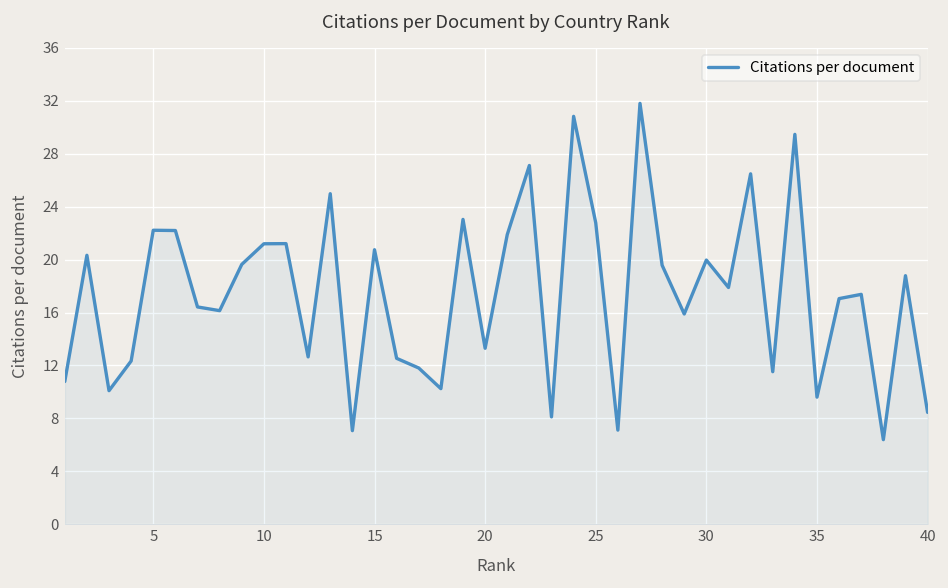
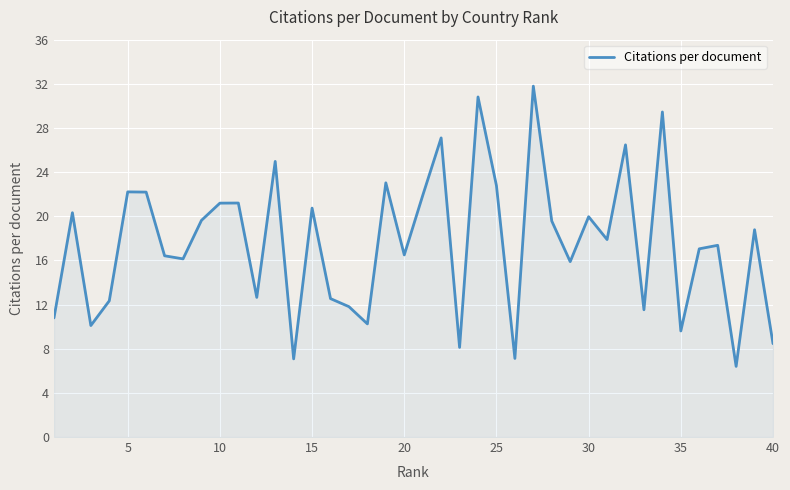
  {
    "5": 22.2,
    "10": 21.2,
    "15": 20.7,
-   "20": 13.3,
+   "20": 16.5,
    "25": 22.8,
    "30": 20.0,
    "35": 9.6,
    "40": 8.5
  }
